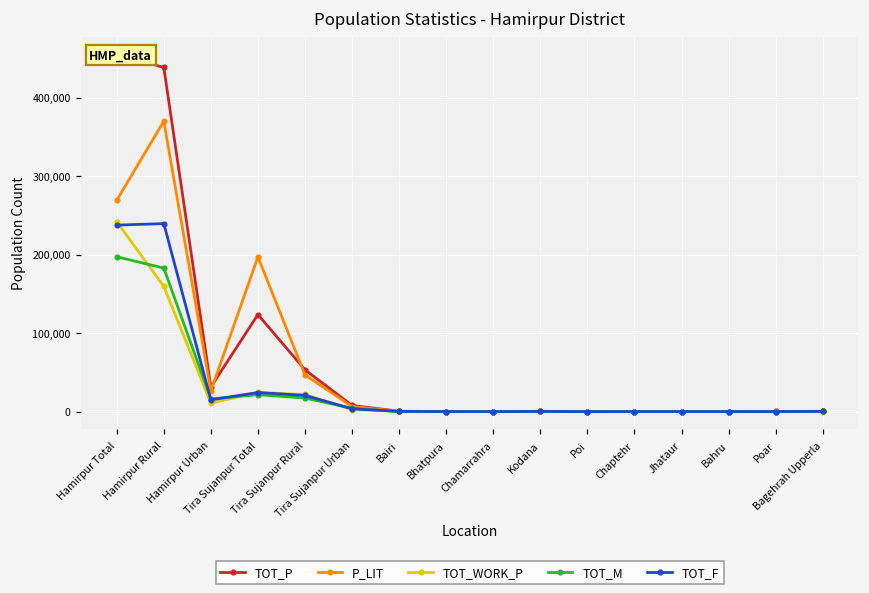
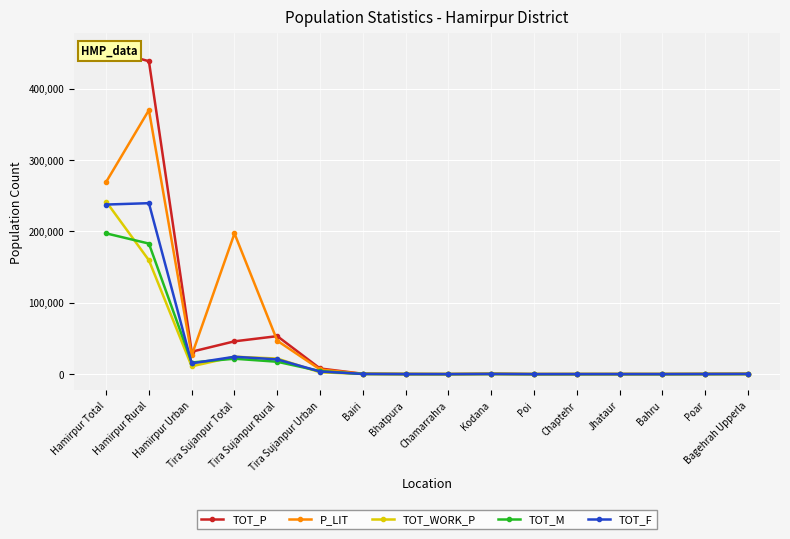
  {
    "TOT_P": {
      "Hamirpur Rural": "440,000",
      "Hamirpur Urban": "30,000",
-     "Tira Sujanpur Total": "120,000",
+     "Tira Sujanpur Total": "50,000",
      "Tira Sujanpur Rural": "50,000"
    },
    "P_LIT": {
      "Hamirpur Total": "270,000",
      "Hamirpur Rural": "370,000",
      "Hamirpur Urban": "30,000",
      "Tira Sujanpur Total": "200,000",
      "Tira Sujanpur Rural": "50,000"
    },
    "TOT_WORK_P": {
      "Hamirpur Total": "240,000",
      "Hamirpur Rural": "160,000",
      "Hamirpur Urban": "10,000"
    },
    "TOT_M": {
      "Hamirpur Total": "200,000",
      "Hamirpur Rural": "180,000"
    },
    "TOT_F": {
      "Hamirpur Total": "240,000",
      "Hamirpur Rural": "240,000"
    }
  }
